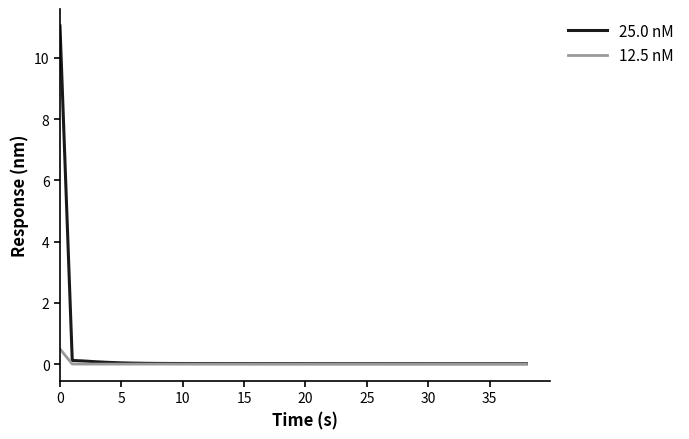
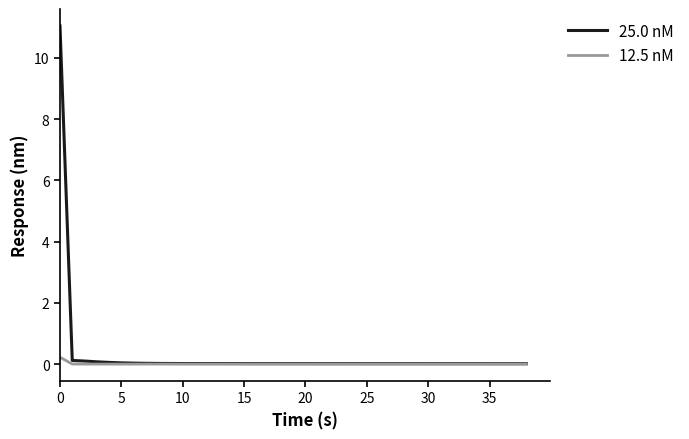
  {
    "25.0 nM": {
      "0": 11.0
    },
    "12.5 nM": {
-     "0": 0.5
+     "0": 0.2
    }
  }
